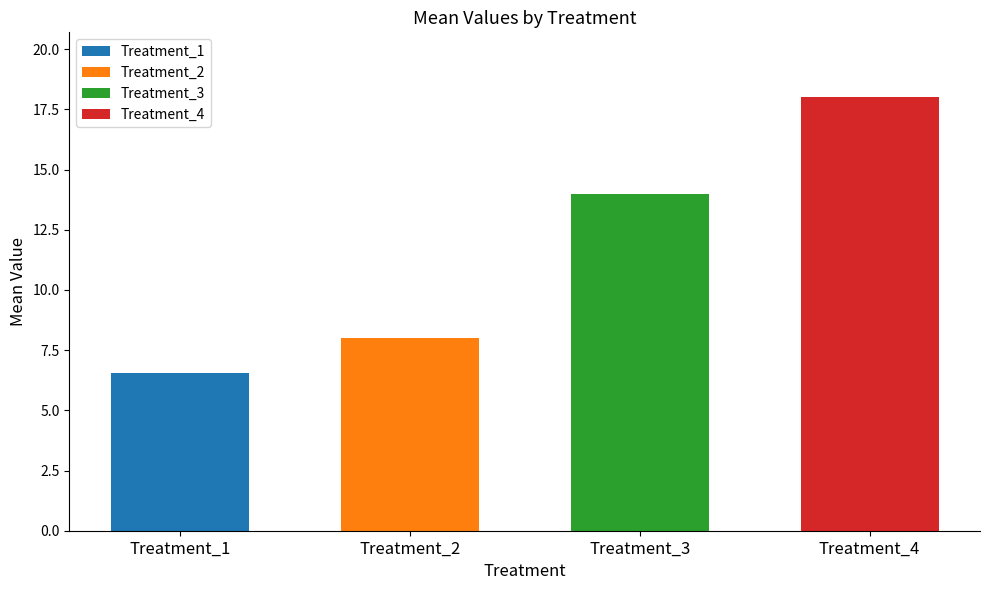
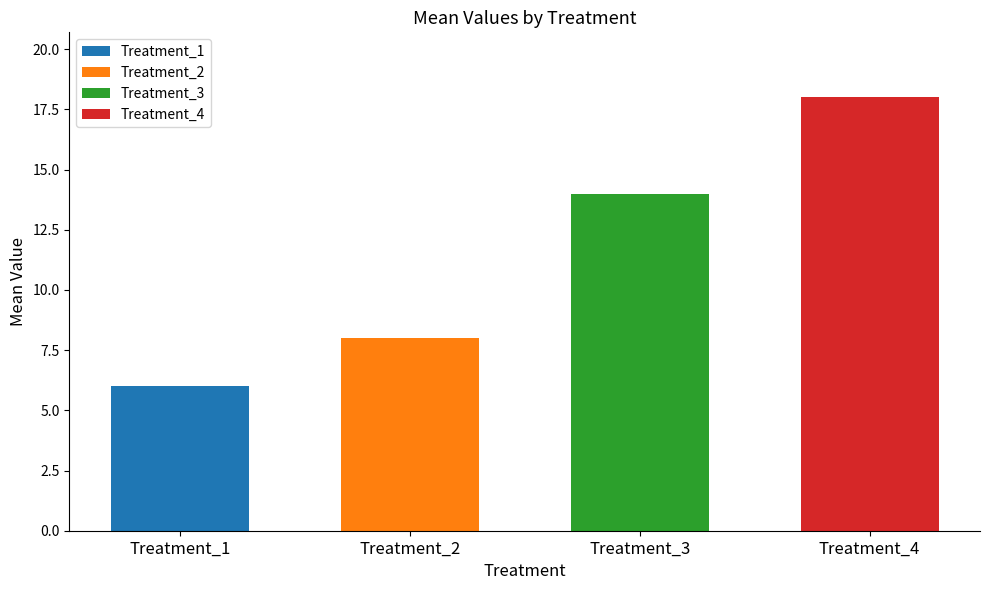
  {
-   "Treatment_1": 6.6,
+   "Treatment_1": 6.0,
    "Treatment_2": 8.0,
    "Treatment_3": 14.0,
    "Treatment_4": 18.0
  }
